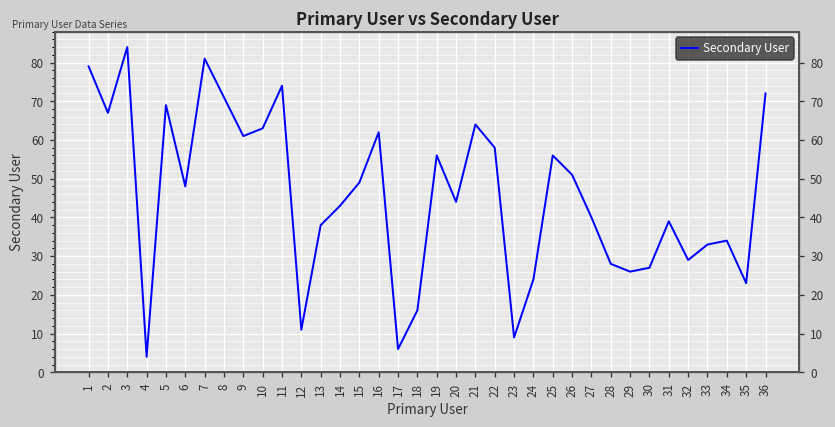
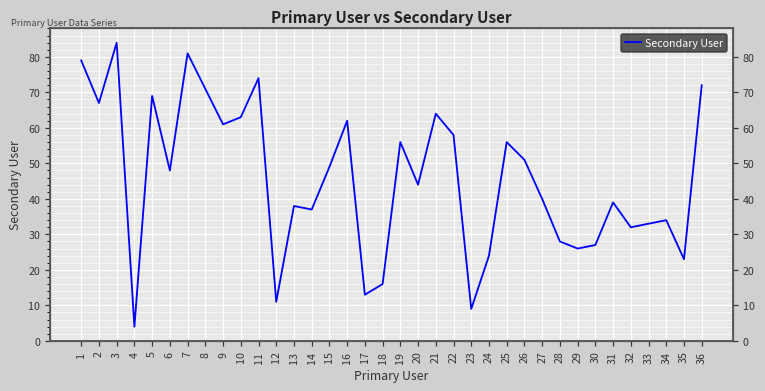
  {
    "1": 79,
    "2": 67,
    "3": 84,
    "4": 4,
    "5": 69,
    "6": 48,
    "7": 81,
    "8": 71,
    "9": 61,
    "10": 63,
    "11": 74,
    "12": 11,
    "13": 38,
-   "14": 43,
+   "14": 37,
    "15": 49,
    "16": 62,
-   "17": 6,
+   "17": 13,
    "18": 16,
    "19": 56,
    "20": 44,
    "21": 64,
    "22": 58,
    "23": 9,
    "24": 24,
    "25": 56,
    "26": 51,
    "27": 40,
    "28": 28,
    "29": 26,
    "30": 27,
    "31": 39,
-   "32": 29,
+   "32": 32,
    "33": 33,
    "34": 34,
    "35": 23,
    "36": 72
  }
